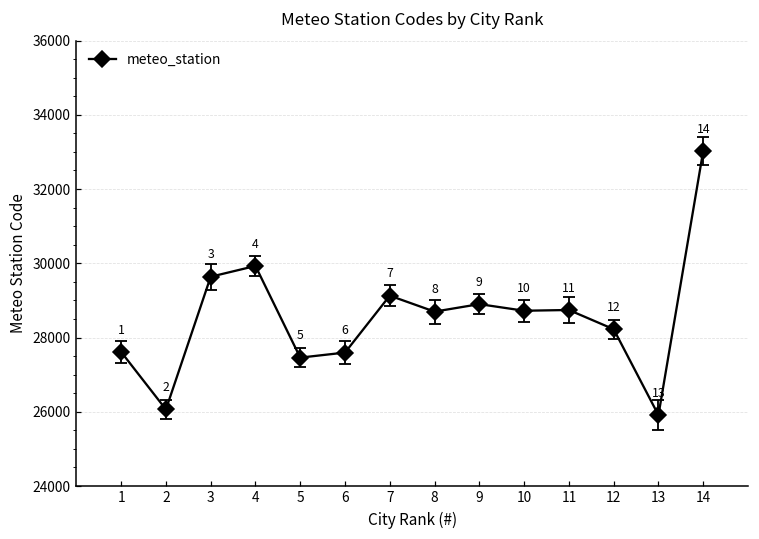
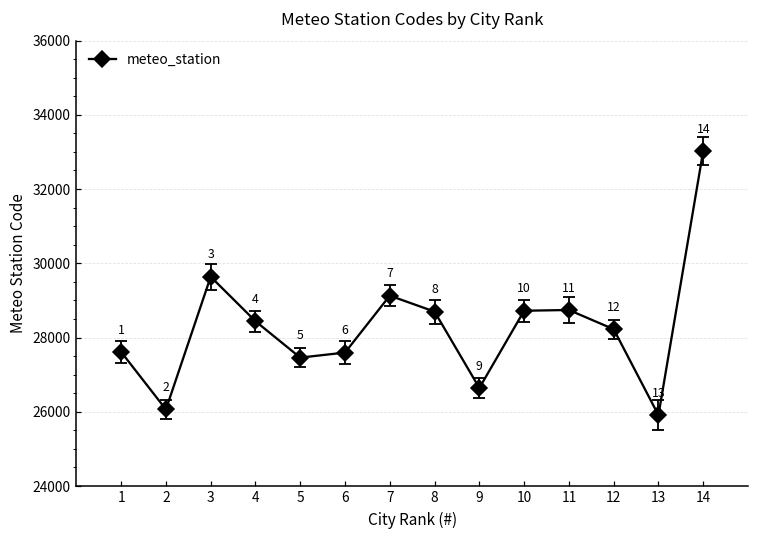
  {
    "meteo_station": {
      "1": 27600,
      "2": 26100,
      "3": 29600,
-     "4": 29900,
+     "4": 28400,
      "5": 27500,
      "6": 27600,
      "7": 29100,
      "8": 28700,
-     "9": 28900,
+     "9": 26600,
      "10": 28700,
      "11": 28700,
      "12": 28200,
      "13": 25900,
      "14": 33000
    }
  }
